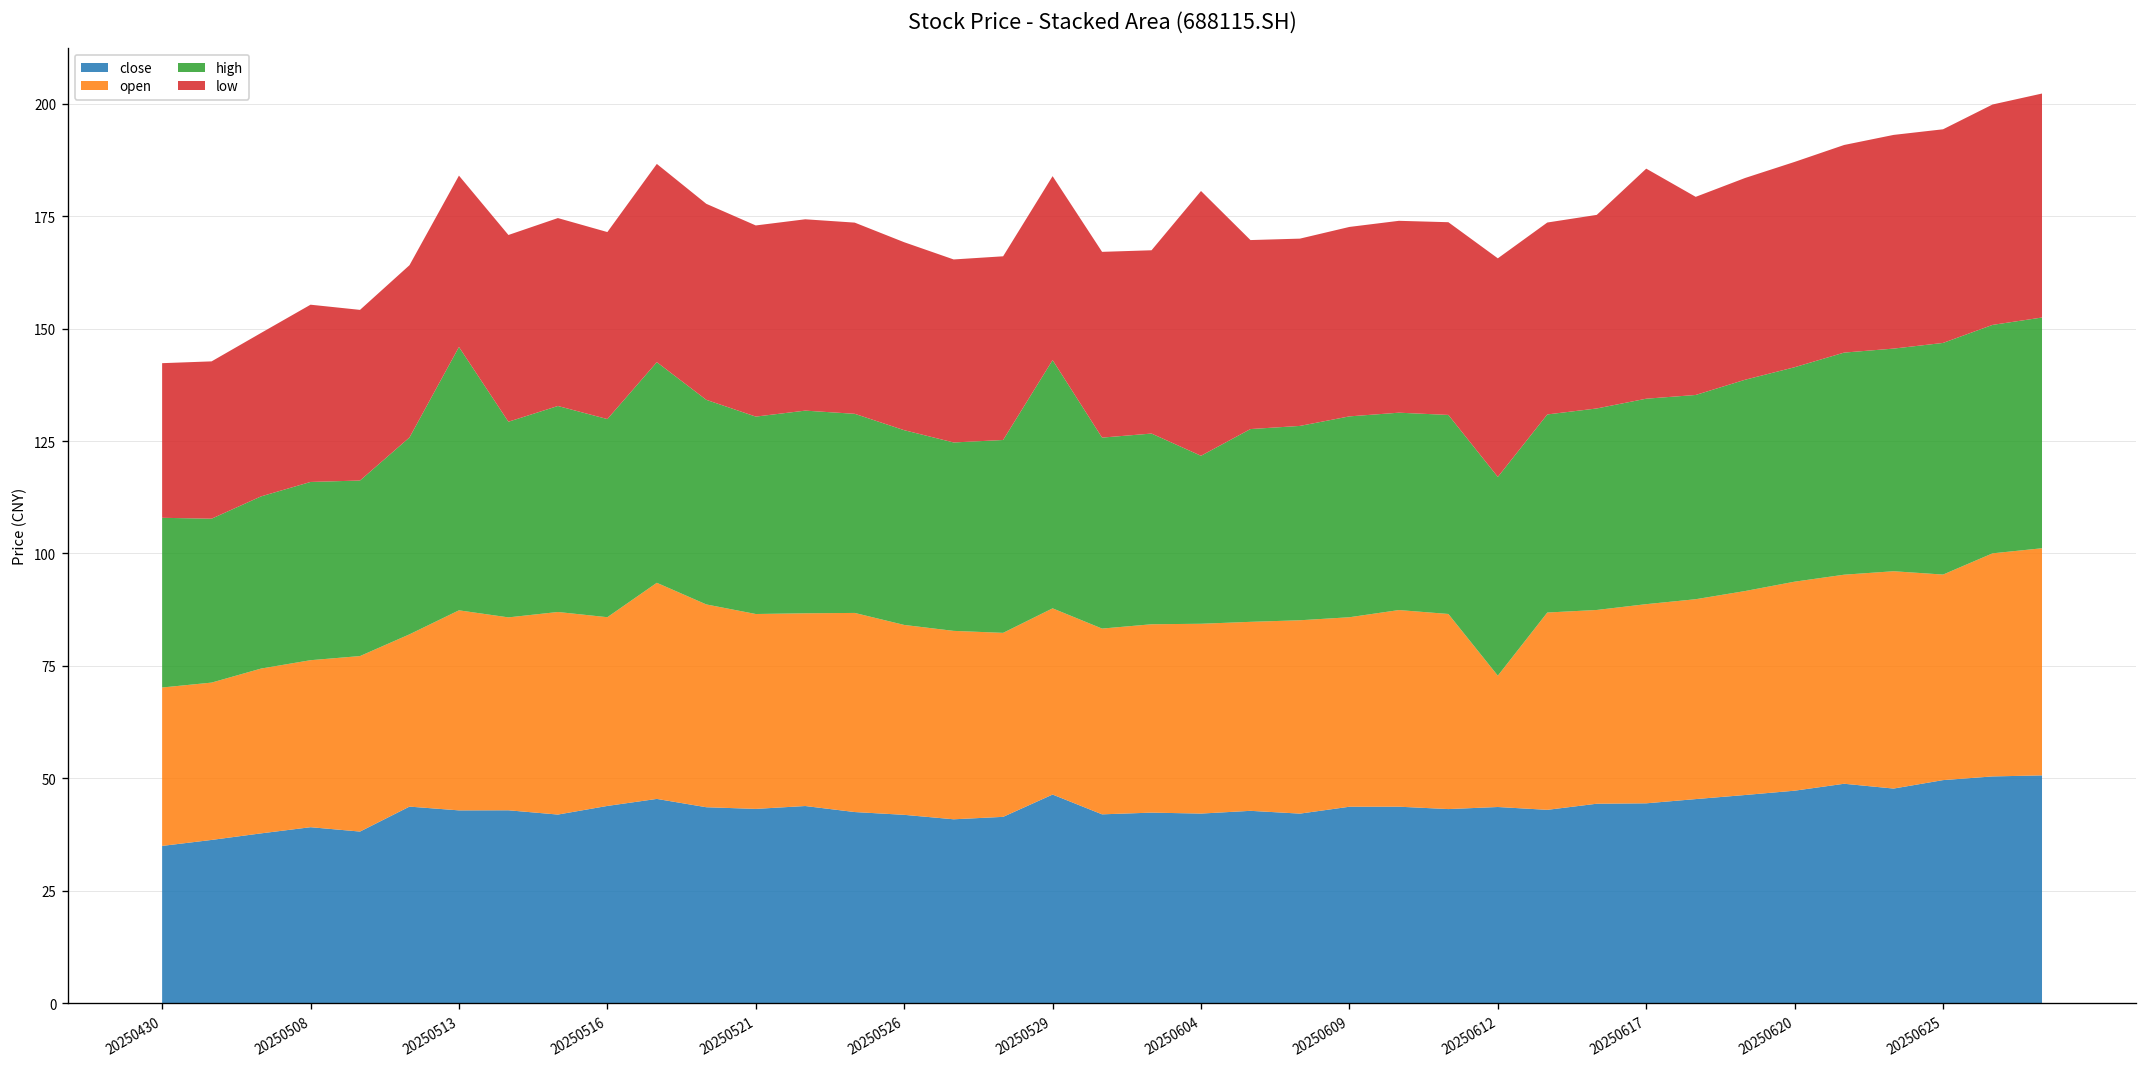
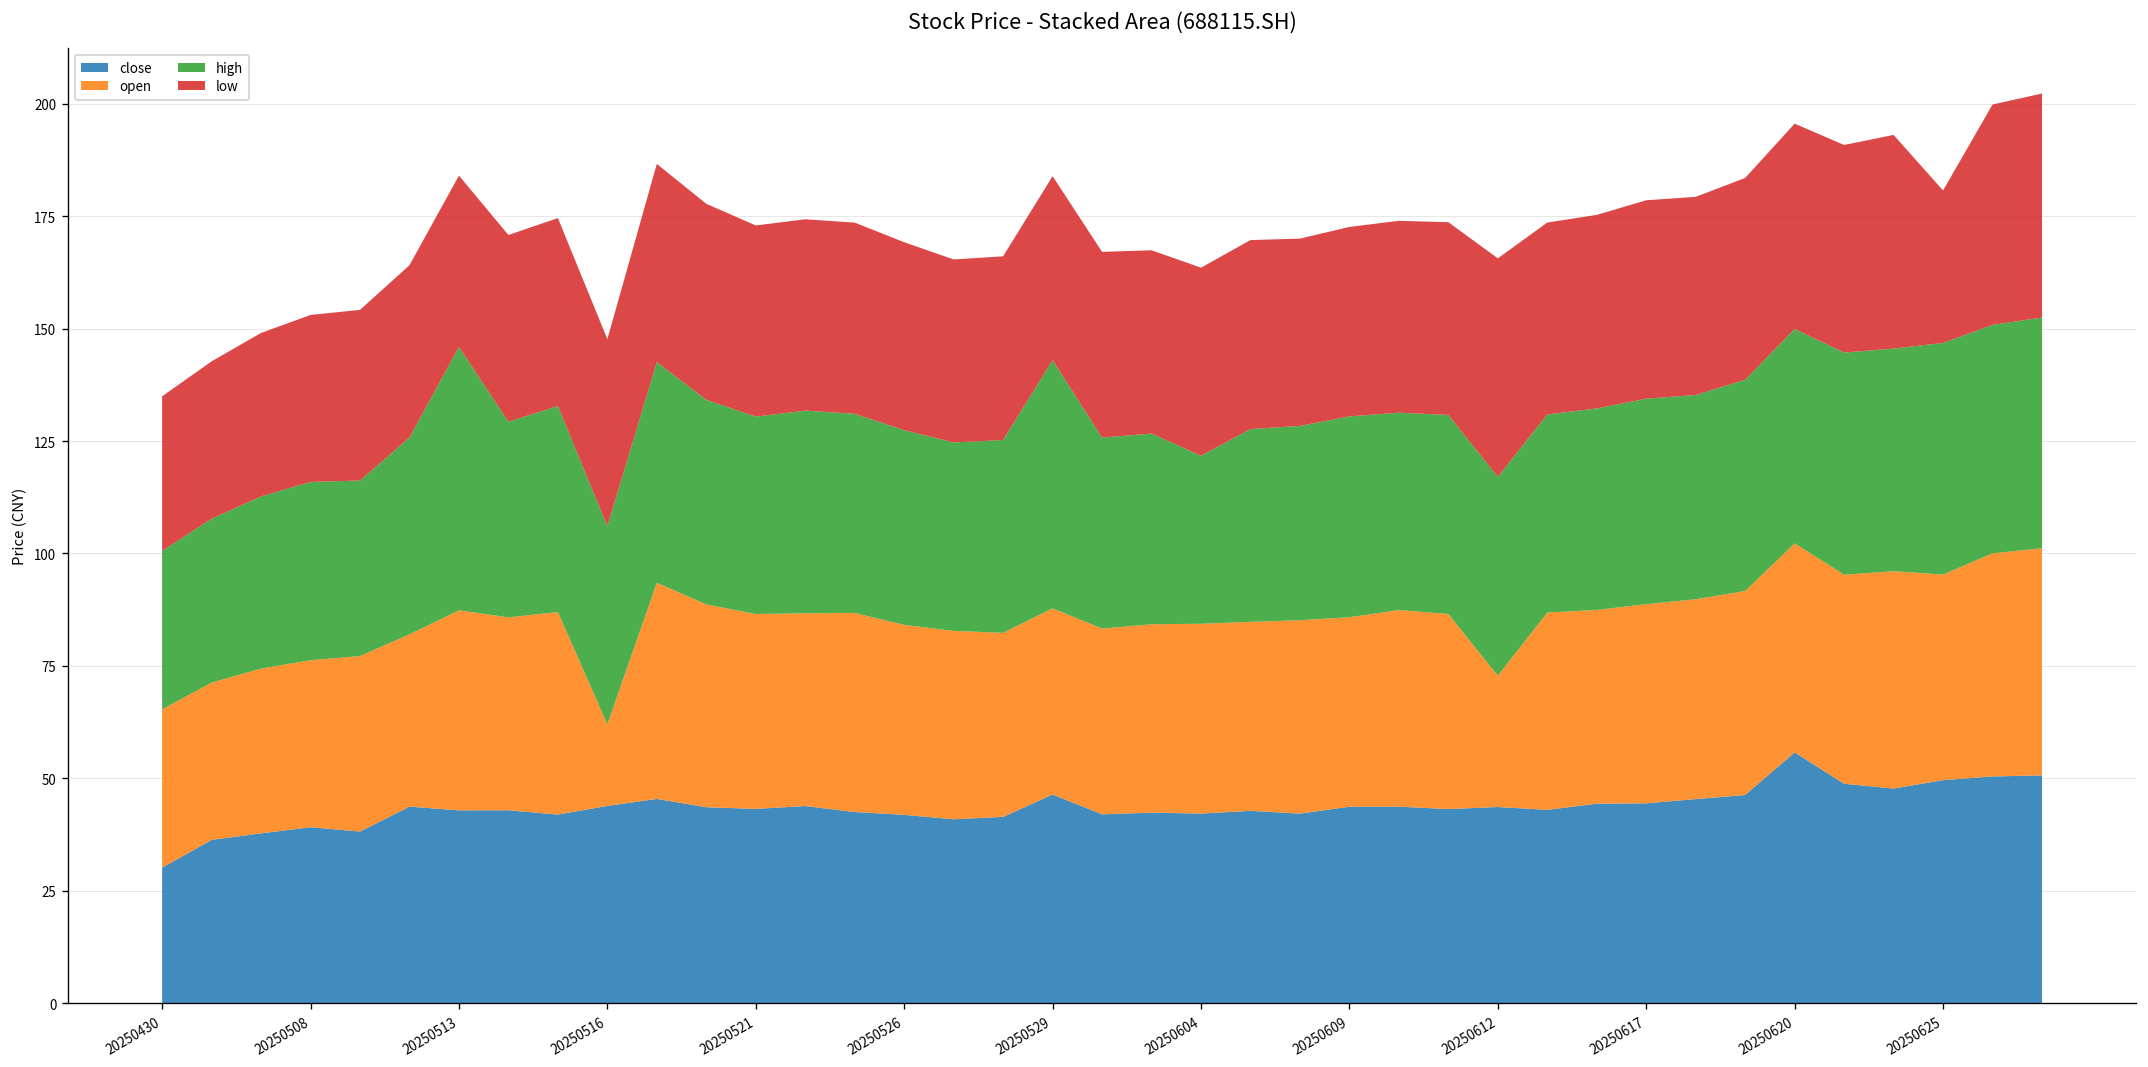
  {
    "close": {
-     "20250430": 35,
+     "20250430": 30,
      "20250508": 39,
      "20250513": 43,
      "20250516": 44,
      "20250521": 43,
      "20250526": 42,
      "20250529": 46,
      "20250604": 42,
      "20250609": 44,
      "20250612": 44,
      "20250617": 44,
-     "20250620": 47,
+     "20250620": 56,
      "20250625": 50
    },
    "open": {
      "20250430": 35,
      "20250508": 37,
      "20250513": 44,
-     "20250516": 42,
+     "20250516": 18,
      "20250521": 43,
      "20250526": 42,
      "20250529": 41,
      "20250604": 42,
      "20250609": 42,
      "20250612": 29,
      "20250617": 44,
      "20250620": 46,
      "20250625": 46
    },
    "high": {
-     "20250430": 38,
+     "20250430": 35,
      "20250508": 40,
      "20250513": 59,
      "20250516": 44,
      "20250521": 44,
      "20250526": 43,
      "20250529": 55,
      "20250604": 37,
      "20250609": 45,
      "20250612": 44,
      "20250617": 46,
      "20250620": 48,
      "20250625": 52
    },
    "low": {
      "20250430": 34,
-     "20250508": 39,
+     "20250508": 37,
      "20250513": 38,
      "20250516": 42,
      "20250521": 43,
      "20250526": 42,
      "20250529": 41,
-     "20250604": 59,
+     "20250604": 42,
      "20250609": 42,
      "20250612": 49,
-     "20250617": 51,
+     "20250617": 44,
      "20250620": 46,
-     "20250625": 48
+     "20250625": 34
    }
  }
